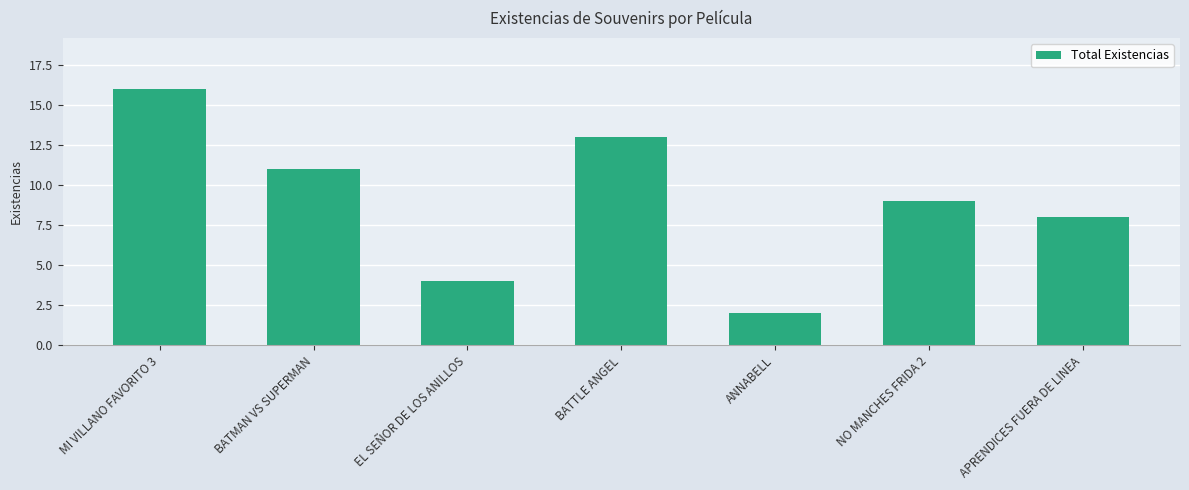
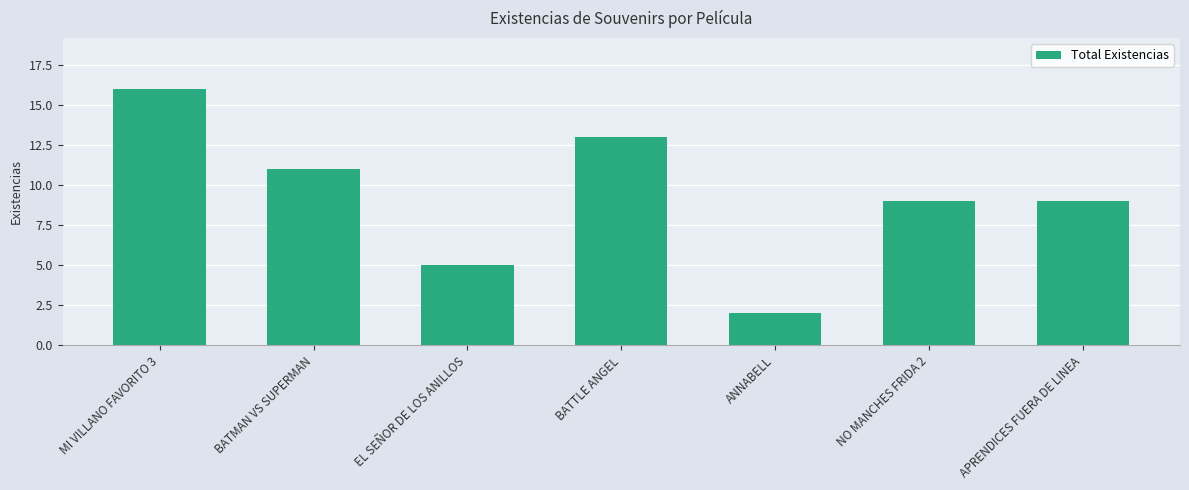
  {
    "MI VILLANO FAVORITO 3": 16,
    "BATMAN VS SUPERMAN": 11,
-   "EL SEÑOR DE LOS ANILLOS": 4,
+   "EL SEÑOR DE LOS ANILLOS": 5,
    "BATTLE ANGEL": 13,
    "ANNABELL": 2,
    "NO MANCHES FRIDA 2": 9,
-   "APRENDICES FUERA DE LINEA": 8
+   "APRENDICES FUERA DE LINEA": 9
  }
